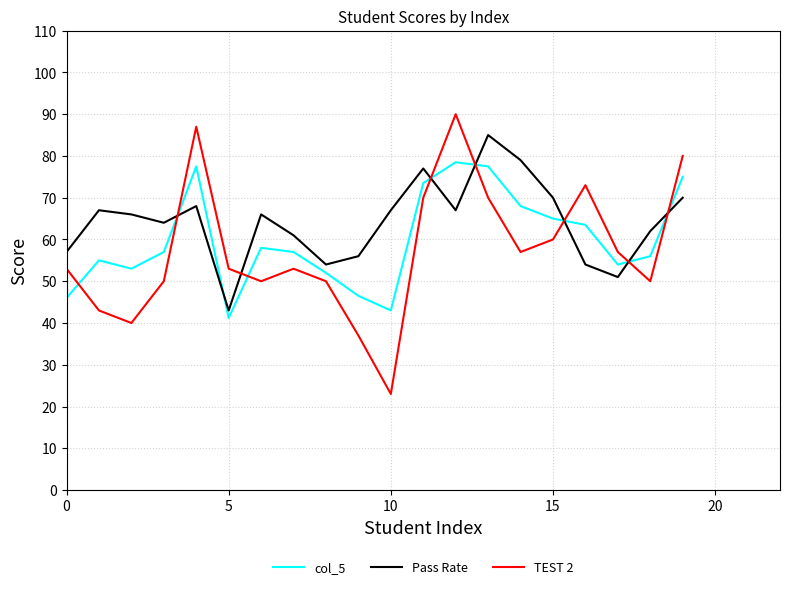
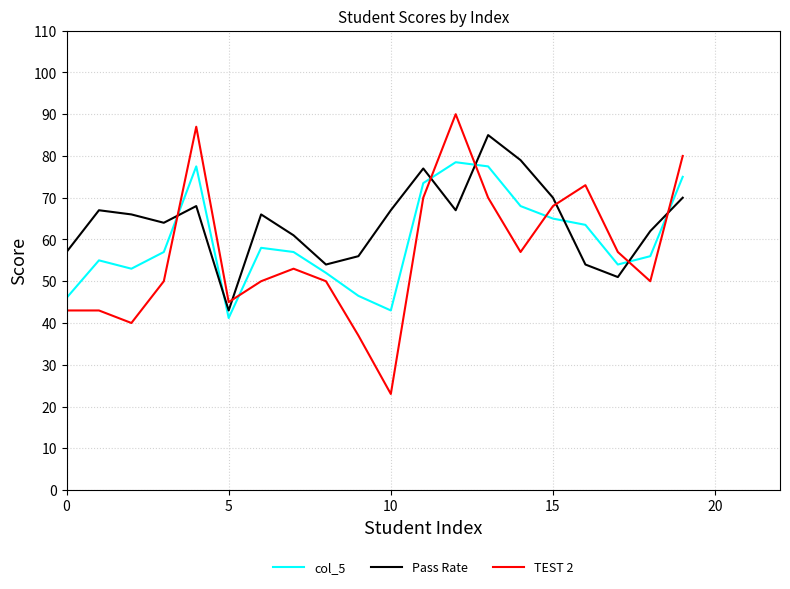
  {
    "col_5": {
      "0": 46,
      "5": 41,
      "10": 43,
      "15": 65
    },
    "Pass Rate": {
      "0": 57,
      "5": 43,
      "10": 67,
      "15": 70
    },
    "TEST 2": {
-     "0": 53,
-     "5": 53,
+     "0": 43,
+     "5": 45,
      "10": 23,
-     "15": 60
+     "15": 68
    }
  }
